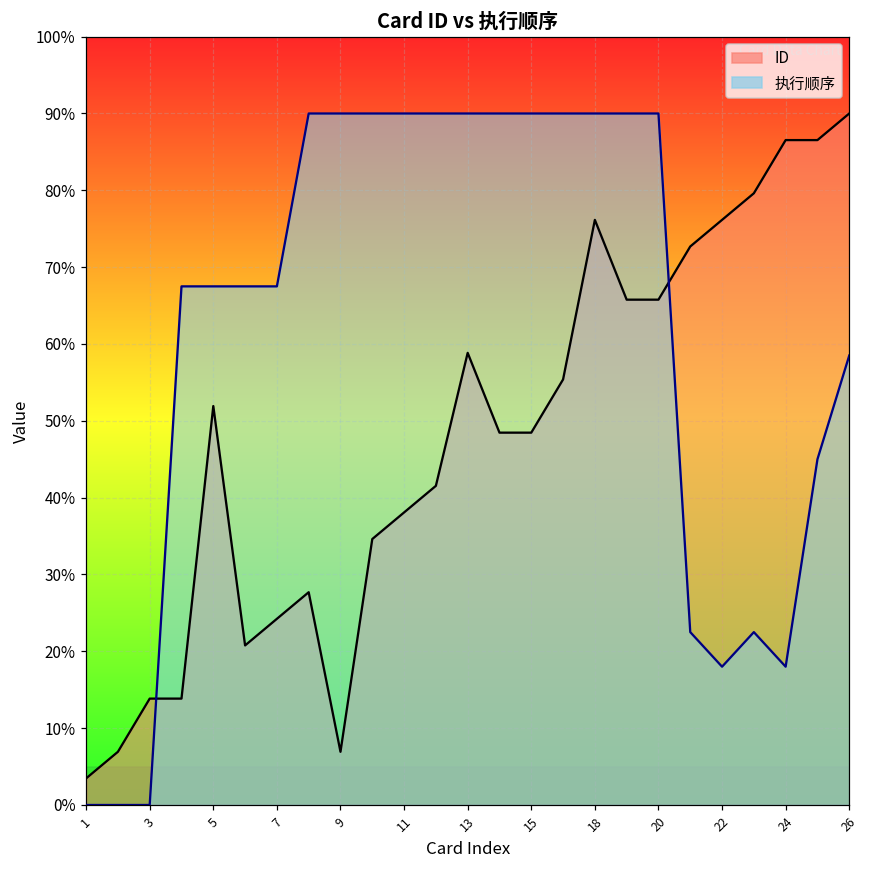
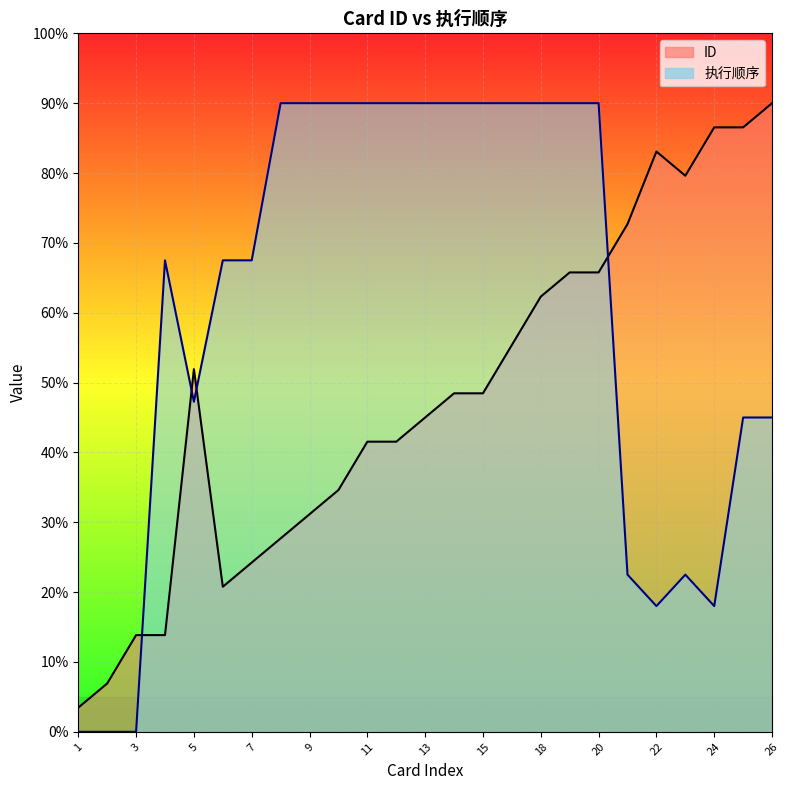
  {
    "ID": {
      "3": "14%",
      "5": "52%",
      "7": "24%",
-     "9": "7%",
-     "11": "38%",
-     "13": "59%",
+     "9": "31%",
+     "11": "42%",
+     "13": "45%",
      "15": "48%",
-     "18": "76%",
+     "18": "62%",
      "20": "66%",
-     "22": "76%",
+     "22": "83%",
      "24": "87%",
      "26": "90%"
    },
    "执行顺序": {
-     "5": "68%",
+     "5": "47%",
      "7": "68%",
      "9": "90%",
      "11": "90%",
      "13": "90%",
      "15": "90%",
      "18": "90%",
      "20": "90%",
      "22": "18%",
      "24": "18%",
-     "26": "59%"
+     "26": "45%"
    }
  }
